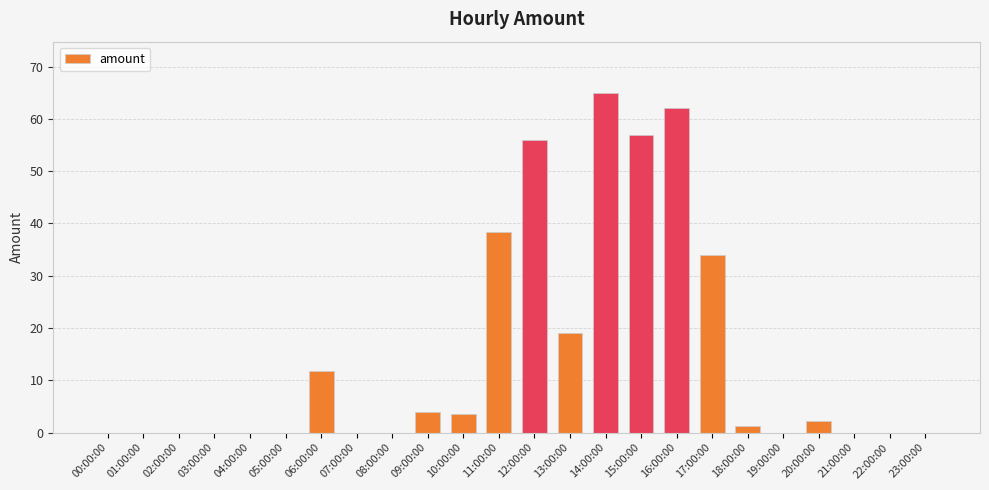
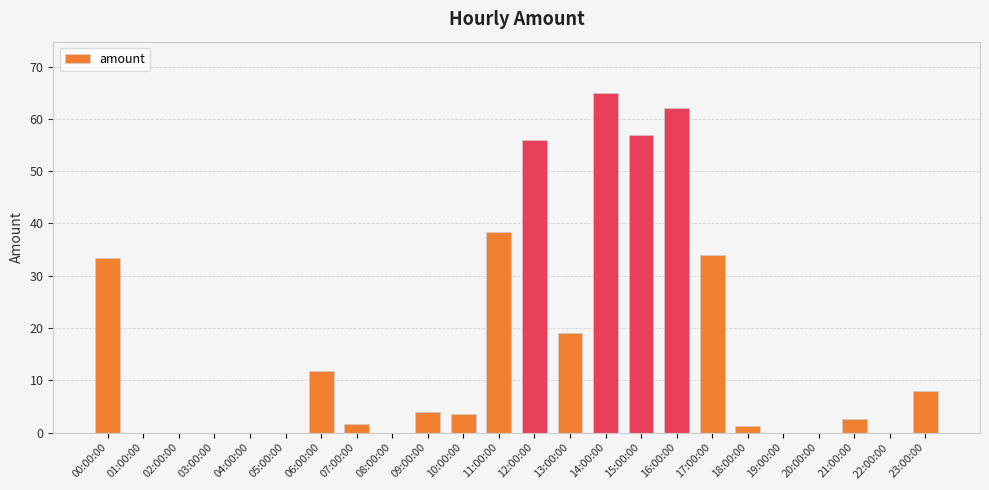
  {
-   "00:00:00": 0,
+   "00:00:00": 33,
    "01:00:00": 0,
    "02:00:00": 0,
    "03:00:00": 0,
    "04:00:00": 0,
    "05:00:00": 0,
    "06:00:00": 12,
-   "07:00:00": 0,
+   "07:00:00": 2,
    "08:00:00": 0,
    "09:00:00": 4,
    "10:00:00": 4,
    "11:00:00": 38,
    "12:00:00": 56,
    "13:00:00": 19,
    "14:00:00": 65,
    "15:00:00": 57,
    "16:00:00": 62,
    "17:00:00": 34,
    "18:00:00": 1,
    "19:00:00": 0,
-   "20:00:00": 2,
-   "21:00:00": 0,
+   "20:00:00": 0,
+   "21:00:00": 3,
    "22:00:00": 0,
-   "23:00:00": 0
+   "23:00:00": 8
  }
